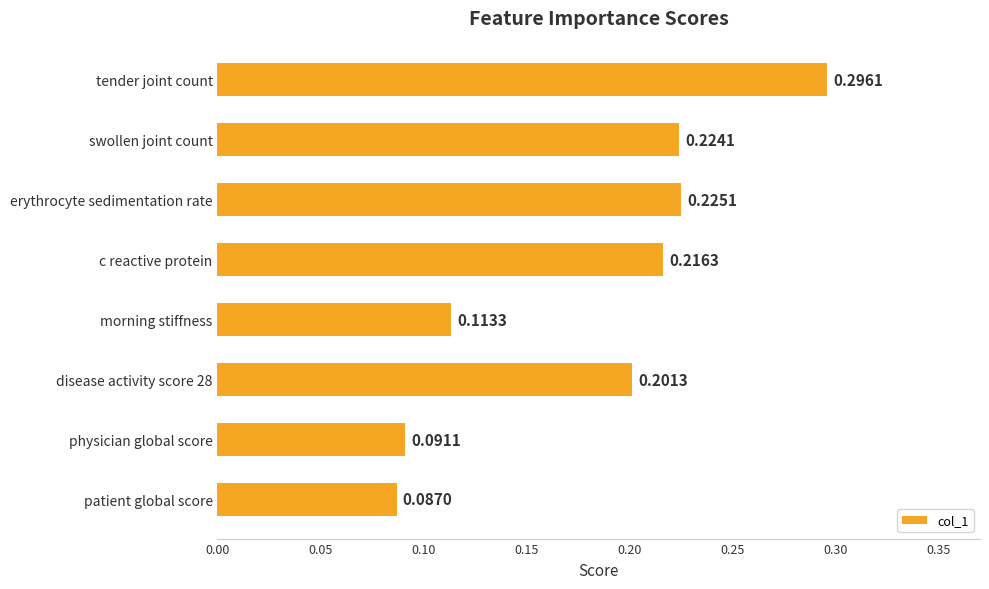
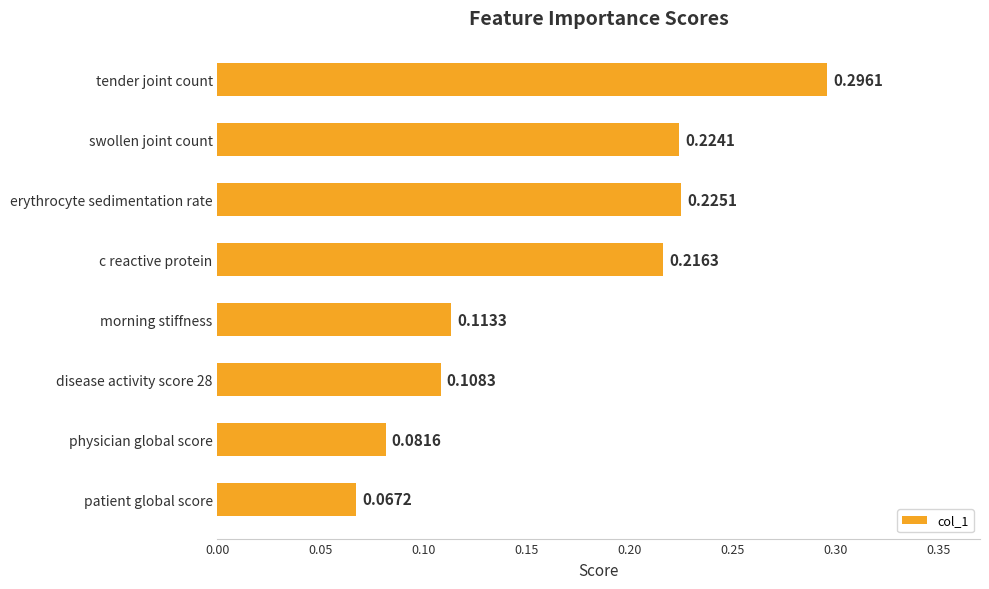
  {
    "tender joint count": 0.2961,
    "swollen joint count": 0.2241,
    "erythrocyte sedimentation rate": 0.2251,
    "c reactive protein": 0.2163,
    "morning stiffness": 0.1133,
-   "disease activity score 28": 0.2013,
-   "physician global score": 0.0911,
-   "patient global score": 0.0870
+   "disease activity score 28": 0.1083,
+   "physician global score": 0.0816,
+   "patient global score": 0.0672
  }
